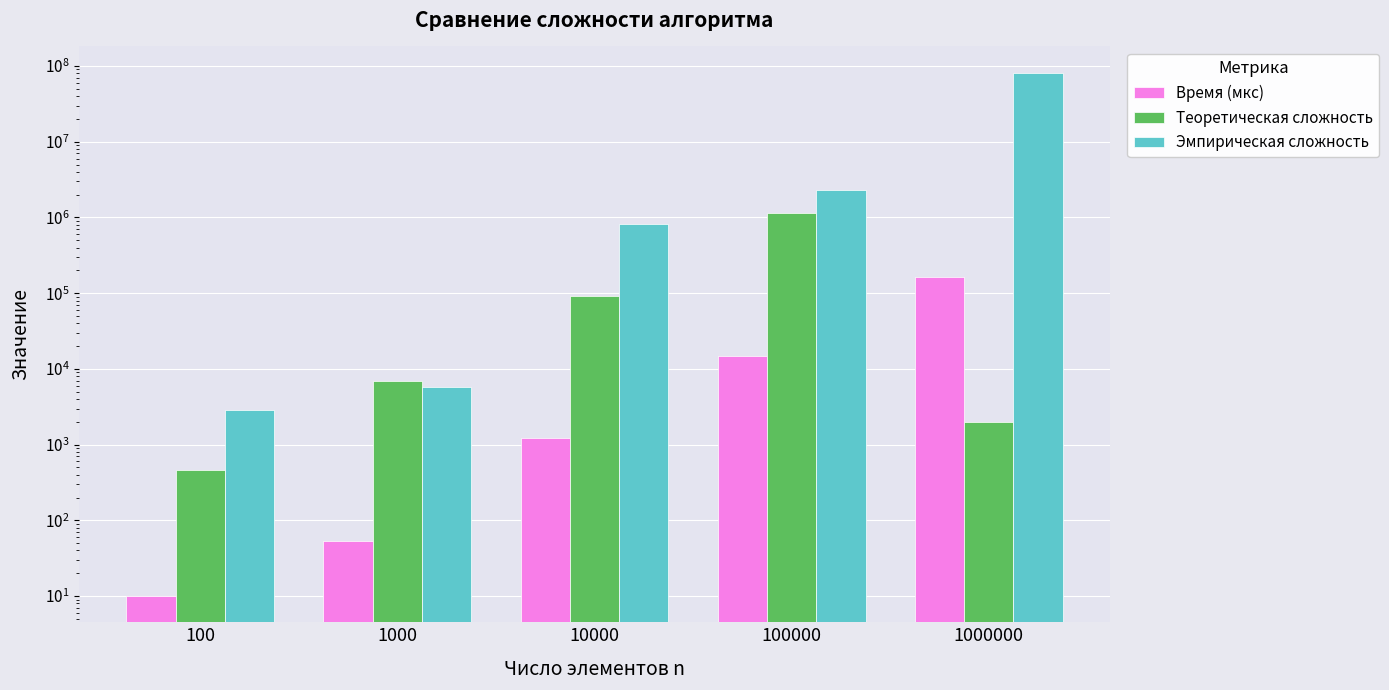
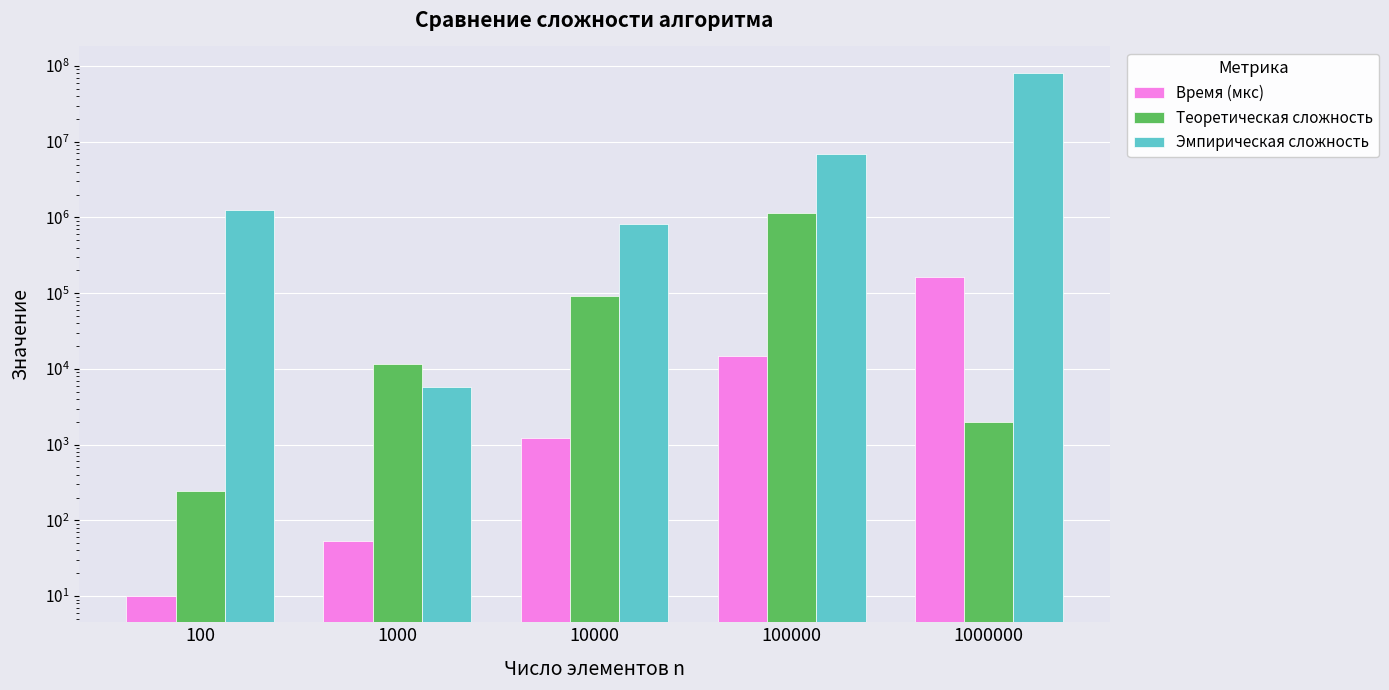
  {
    "Время (мкс)": {
      "100": 10,
      "1000": 50,
      "10000": 1200,
      "100000": 15000,
      "1000000": 170000
    },
    "Теоретическая сложность": {
-     "100": 500,
-     "1000": 7000,
+     "100": 240,
+     "1000": 12000,
      "10000": 90000,
      "100000": 1200000,
      "1000000": 2000
    },
    "Эмпирическая сложность": {
-     "100": 2900,
+     "100": 1300000,
      "1000": 6000,
      "10000": 800000,
-     "100000": 2300000,
+     "100000": 7000000,
      "1000000": 80000000
    }
  }
